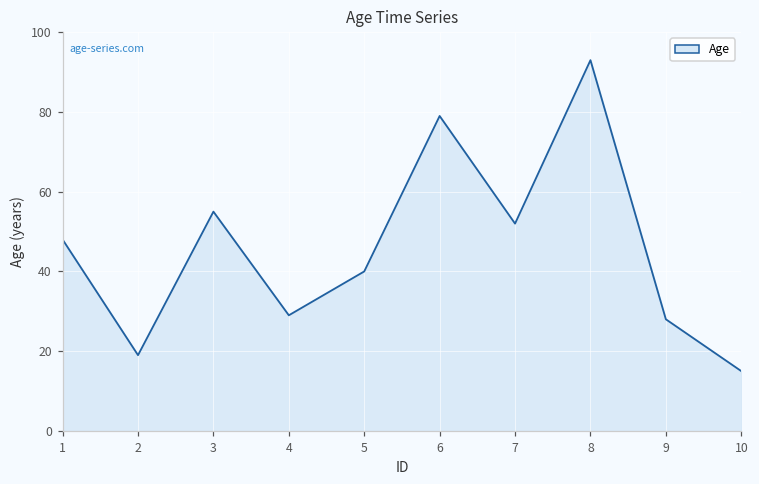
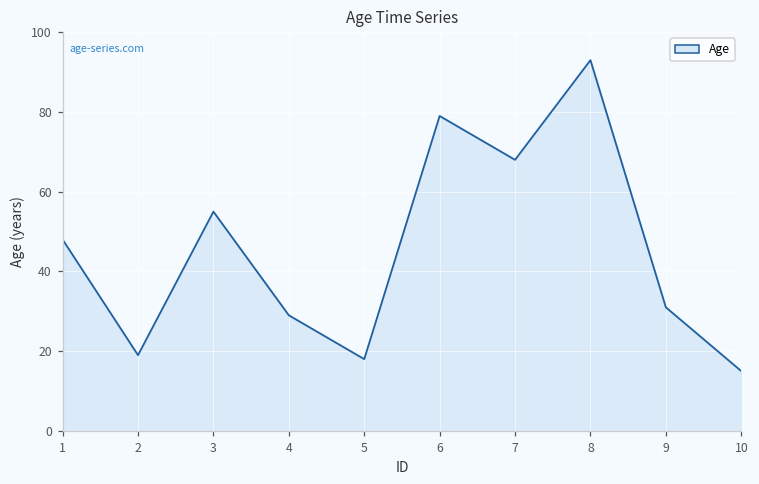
  {
    "1": 48,
    "2": 19,
    "3": 55,
    "4": 29,
-   "5": 40,
+   "5": 18,
    "6": 79,
-   "7": 52,
+   "7": 68,
    "8": 93,
-   "9": 28,
+   "9": 31,
    "10": 15
  }
